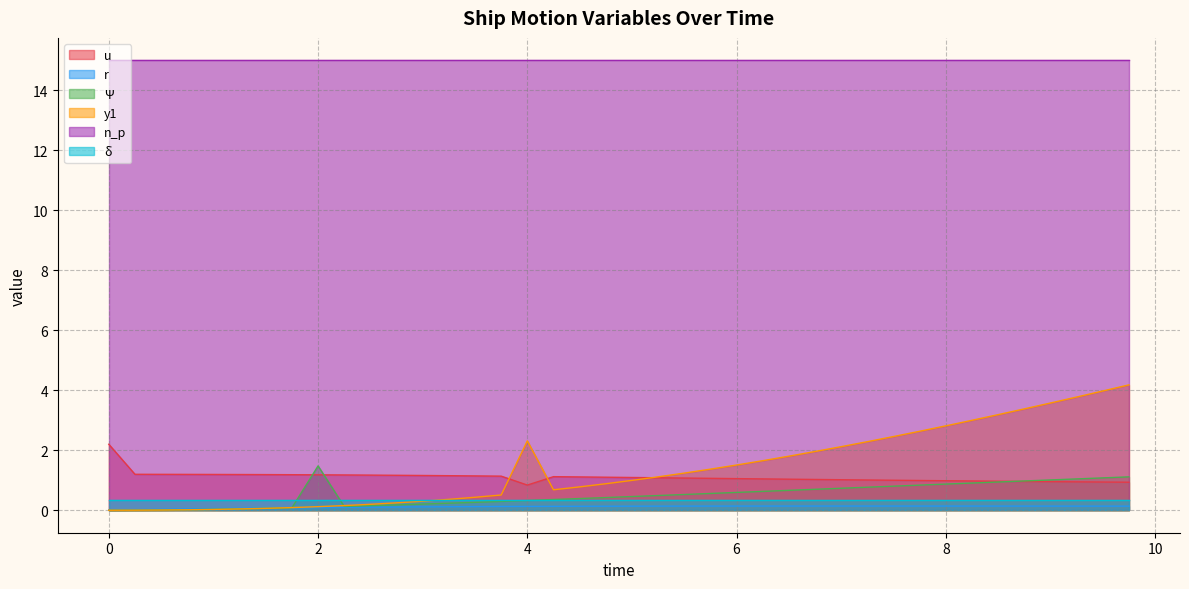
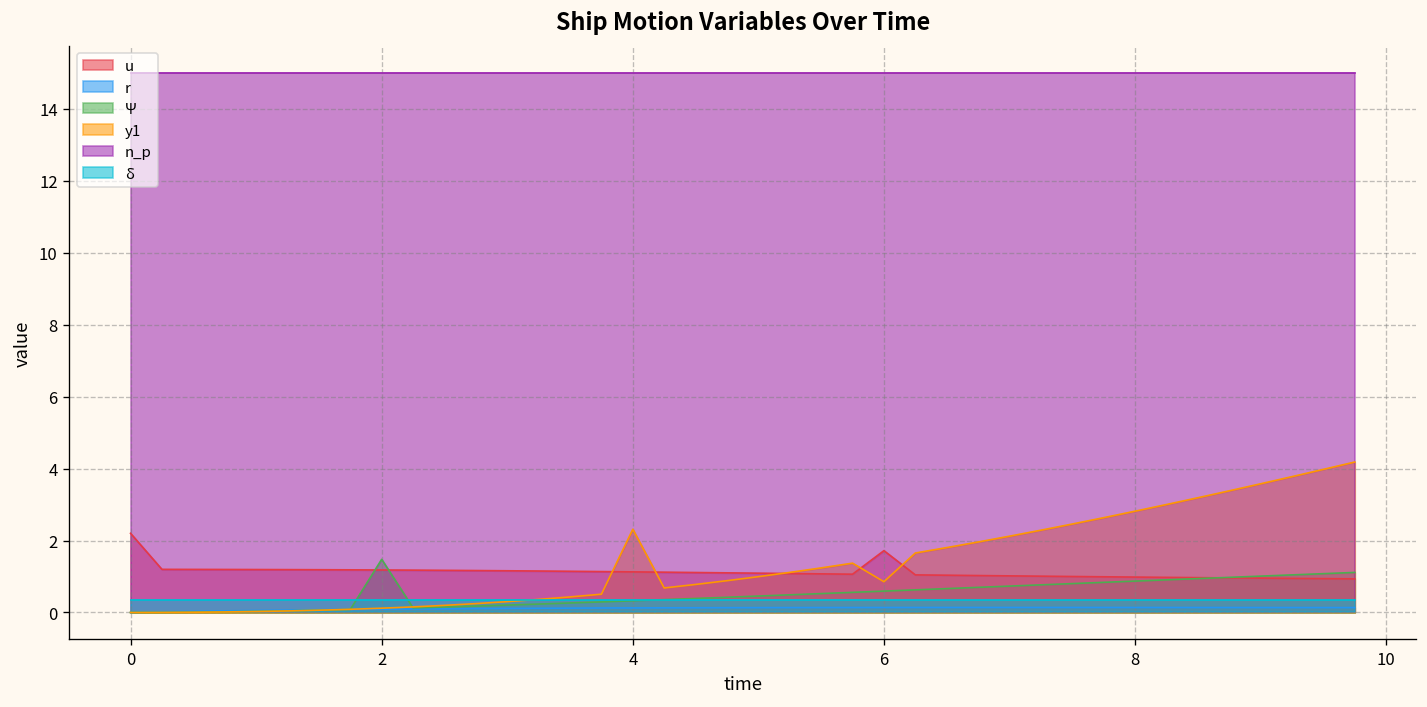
  {
    "u": {
      "0": 2.2,
      "2": 1.2,
-     "4": 0.8,
-     "6": 1.1,
+     "4": 1.1,
+     "6": 1.7,
      "8": 1.0
    },
    "Ψ": {
      "2": 1.5,
      "6": 0.6,
      "8": 0.9
    },
    "y1": {
      "4": 2.3,
-     "6": 1.5,
+     "6": 0.9,
      "8": 2.8
    },
    "n_p": {
      "2": 15.0,
      "4": 15.0,
      "6": 15.0,
      "8": 15.0
    }
  }
